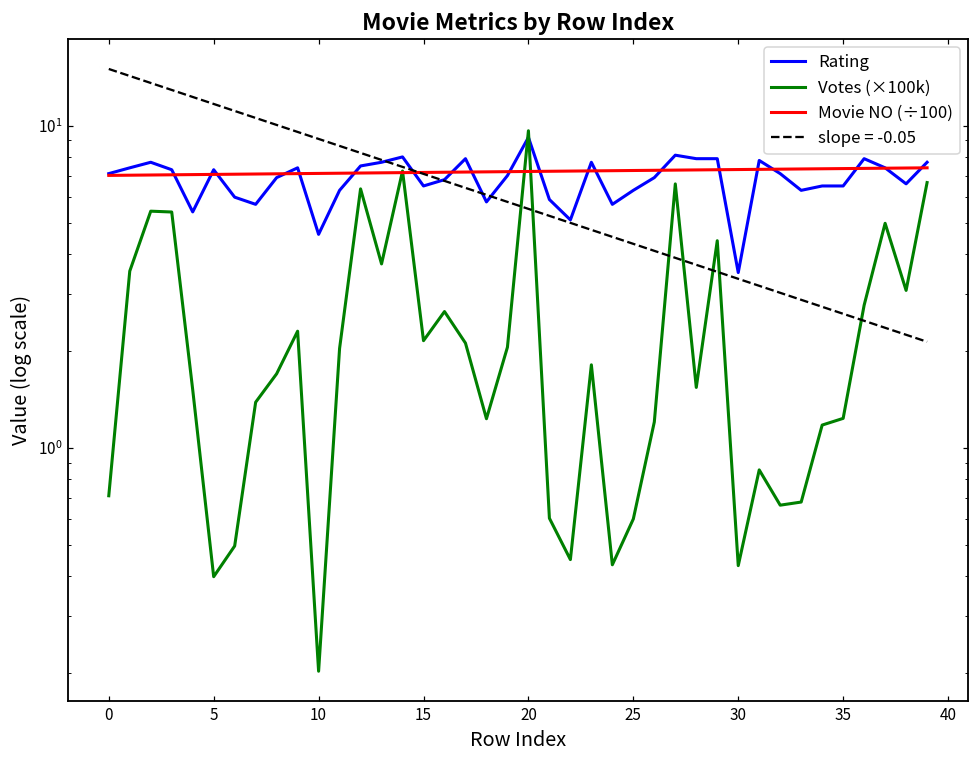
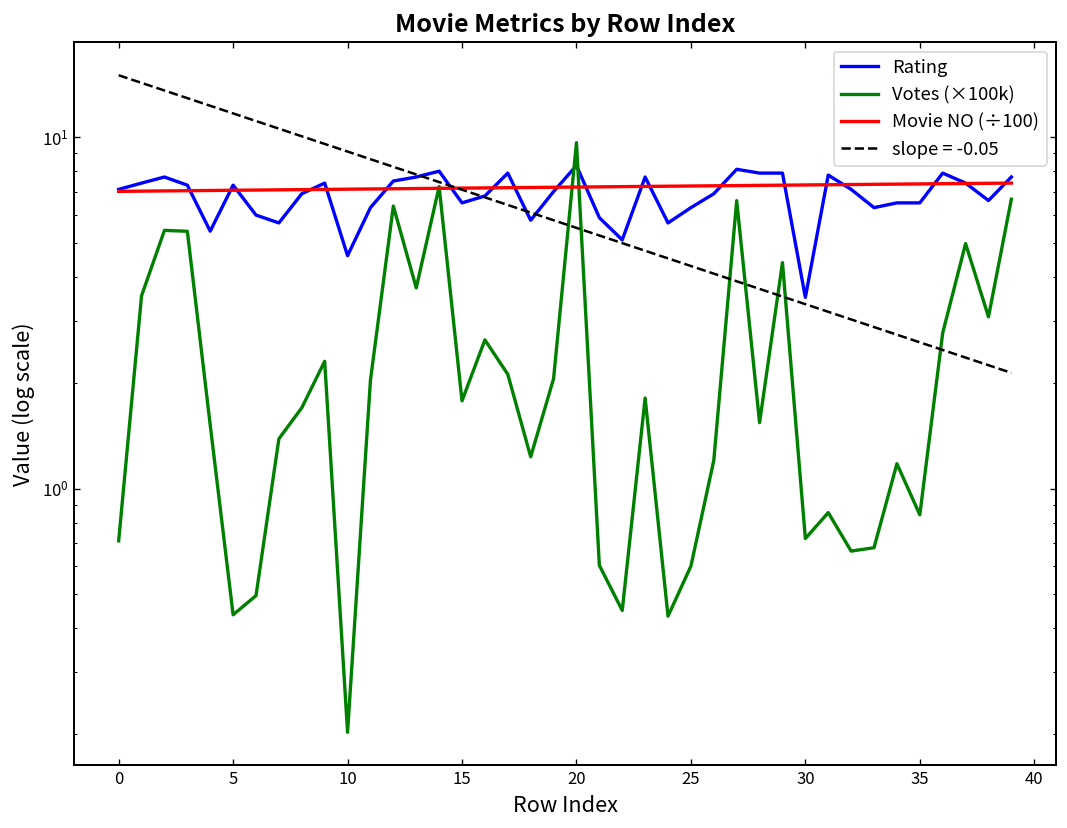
  {
    "Rating": {
      "5": 7.3,
      "10": 4.6,
      "15": 6.5,
-     "20": 9.2,
+     "20": 8.3,
      "25": 6.3,
      "30": 3.5,
      "35": 6.5
    },
    "Votes (×100k)": {
      "0": 0.71,
-     "5": 0.40,
+     "5": 0.44,
      "10": 0.20,
-     "15": 2.2,
+     "15": 1.8,
      "20": 9.6,
      "25": 0.60,
-     "30": 0.43,
-     "35": 1.23
+     "30": 0.72,
+     "35": 0.84
    },
    "Movie NO (÷100)": {
      "5": 7.1,
      "10": 7.1,
      "20": 7.2,
      "25": 7.3,
      "30": 7.3,
      "35": 7.4
    },
    "slope = -0.05": {
      "0": 15
    }
  }
